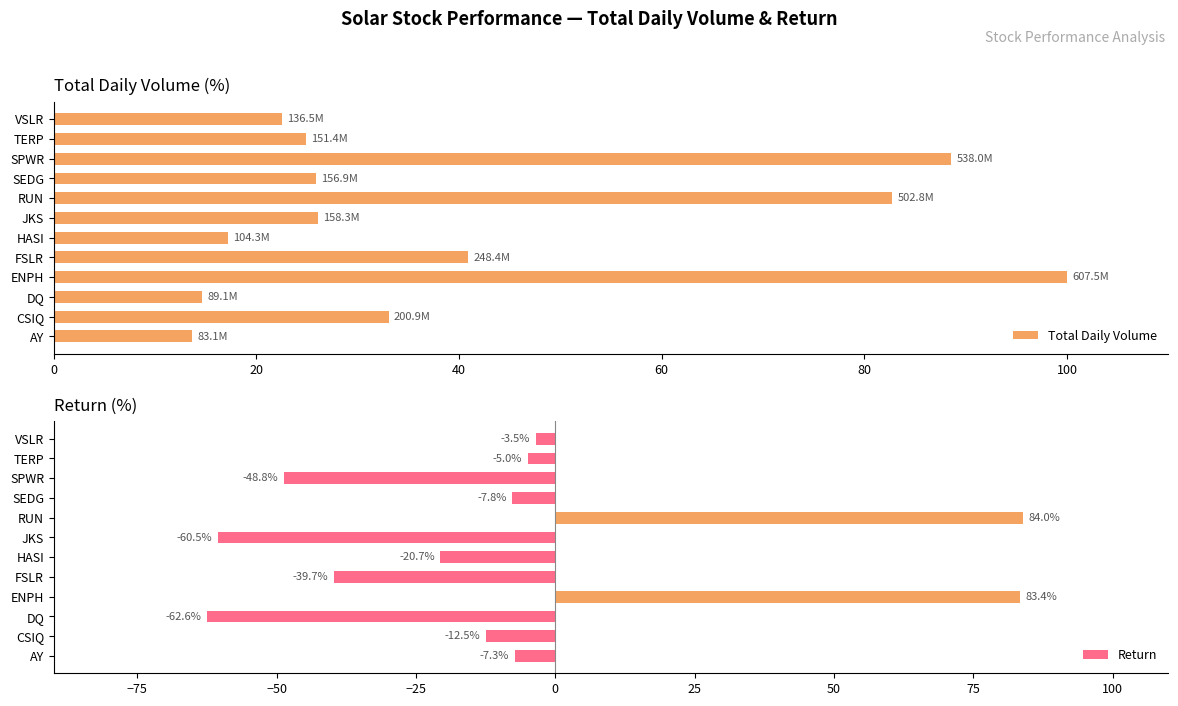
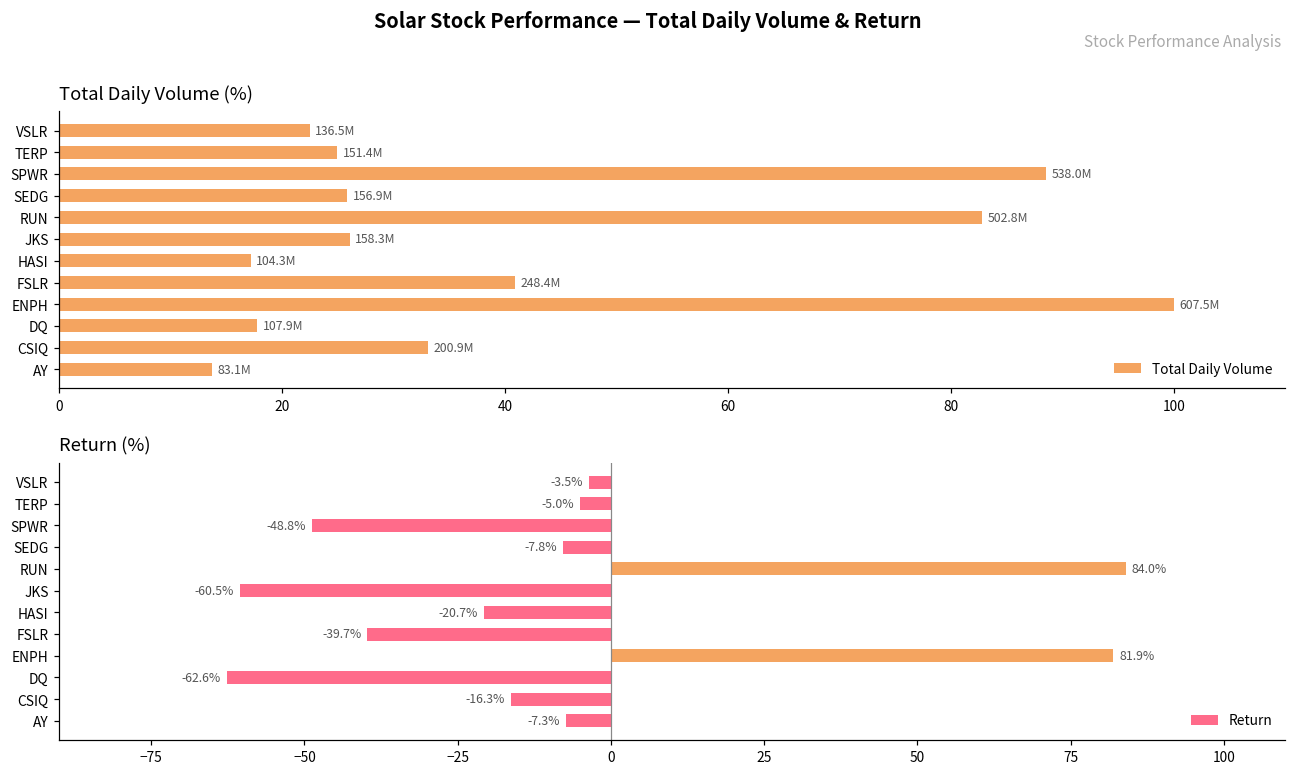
  {
    "Total Daily Volume (%)": {
-     "DQ": "89.1M"
+     "DQ": "107.9M"
    },
    "Return (%)": {
      "VSLR": "-3.5%",
      "TERP": "-5.0%",
      "SPWR": "-48.8%",
      "SEDG": "-7.8%",
      "RUN": "84.0%",
      "JKS": "-60.5%",
      "HASI": "-20.7%",
      "FSLR": "-39.7%",
-     "ENPH": "83.4%",
+     "ENPH": "81.9%",
      "DQ": "-62.6%",
-     "CSIQ": "-12.5%",
+     "CSIQ": "-16.3%",
      "AY": "-7.3%"
    }
  }
